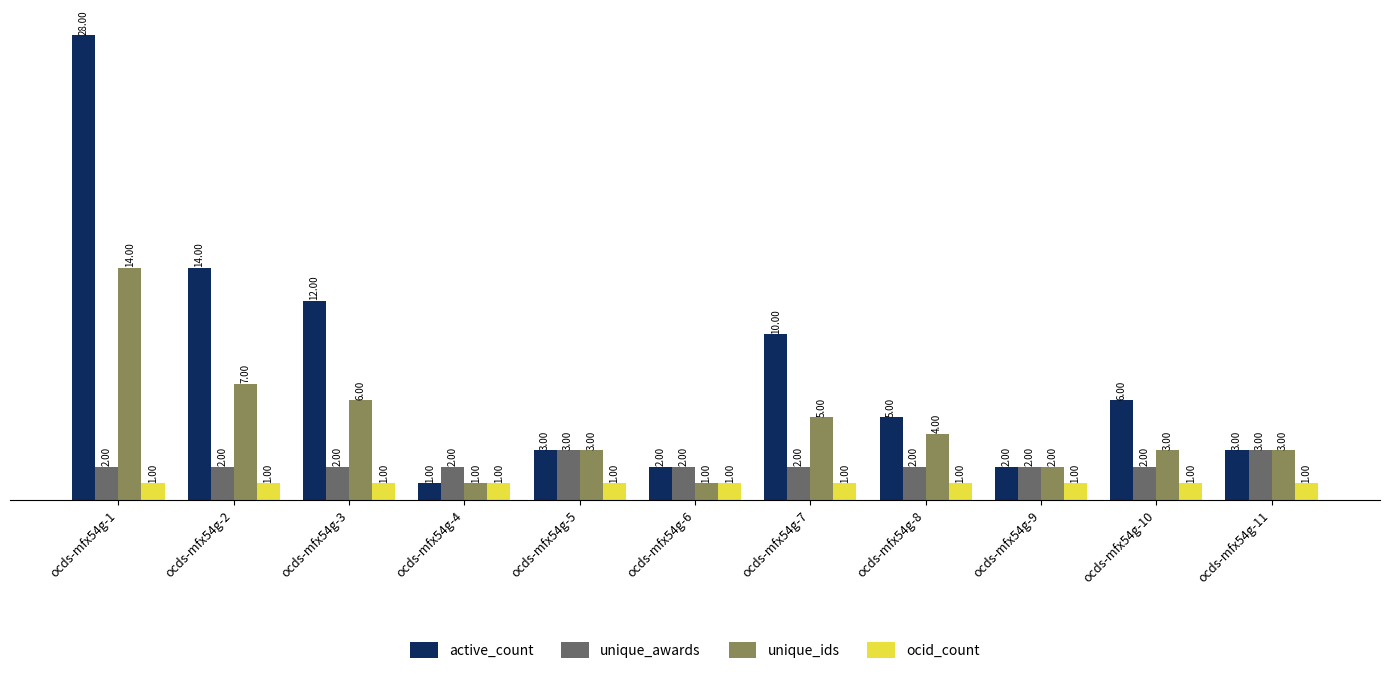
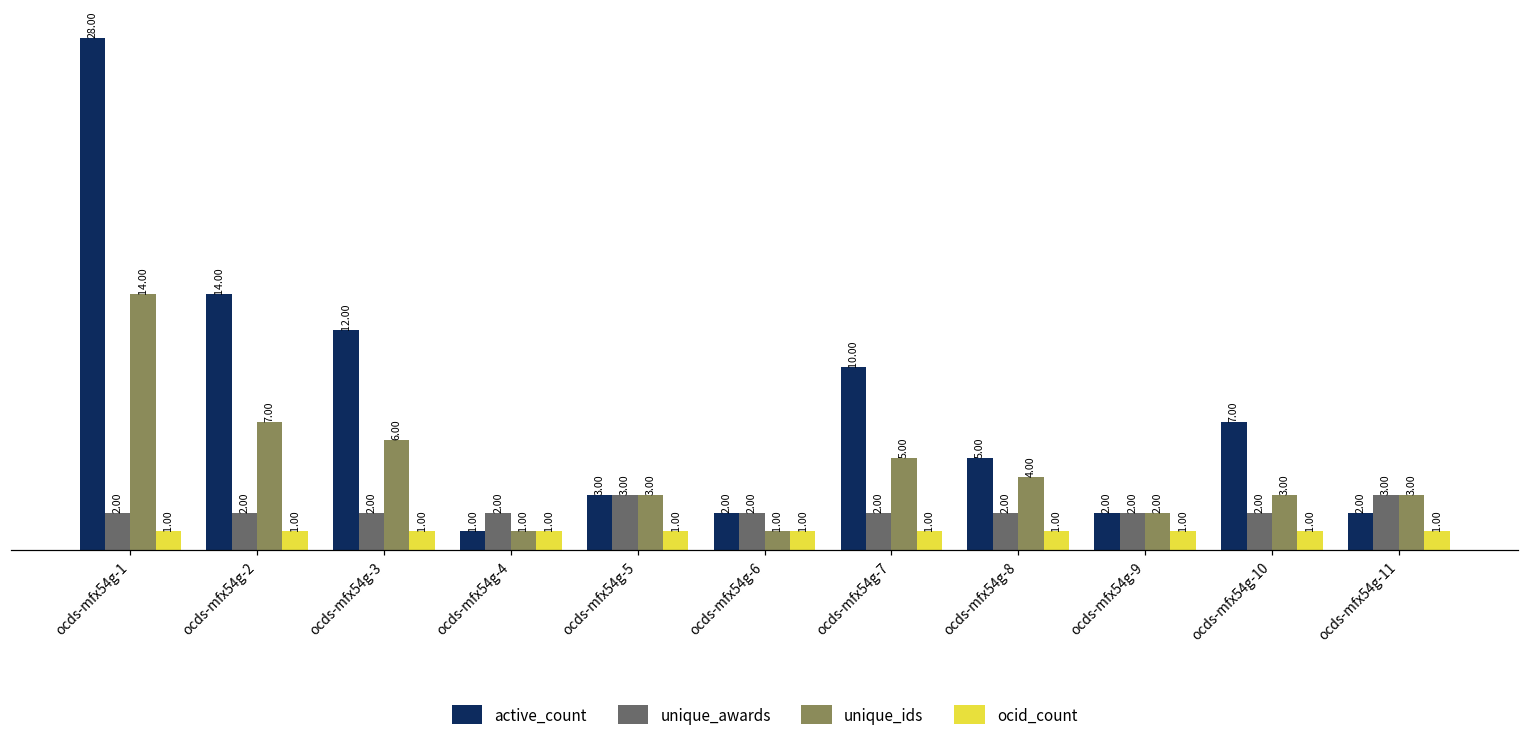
  {
    "active_count": {
      "ocds-mfx54g-1": 28.00,
      "ocds-mfx54g-2": 14.00,
      "ocds-mfx54g-3": 12.00,
      "ocds-mfx54g-4": 1.00,
      "ocds-mfx54g-5": 3.00,
      "ocds-mfx54g-6": 2.00,
      "ocds-mfx54g-7": 10.00,
      "ocds-mfx54g-8": 5.00,
      "ocds-mfx54g-9": 2.00,
-     "ocds-mfx54g-10": 6.00,
-     "ocds-mfx54g-11": 3.00
+     "ocds-mfx54g-10": 7.00,
+     "ocds-mfx54g-11": 2.00
    },
    "ocid_count": {
      "ocds-mfx54g-1": 1.00,
      "ocds-mfx54g-2": 1.00,
      "ocds-mfx54g-3": 1.00,
      "ocds-mfx54g-4": 1.00,
      "ocds-mfx54g-5": 1.00,
      "ocds-mfx54g-6": 1.00,
      "ocds-mfx54g-7": 1.00,
      "ocds-mfx54g-8": 1.00,
      "ocds-mfx54g-9": 1.00,
      "ocds-mfx54g-10": 1.00,
      "ocds-mfx54g-11": 1.00
    }
  }
